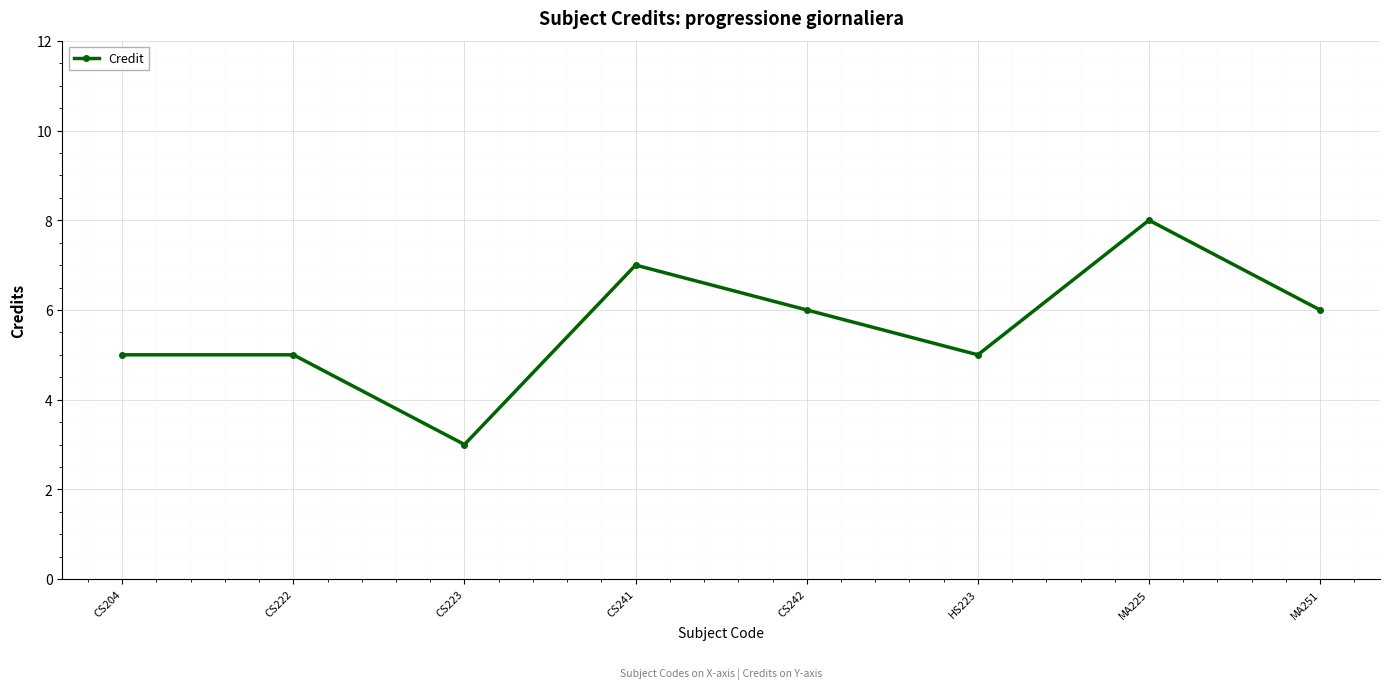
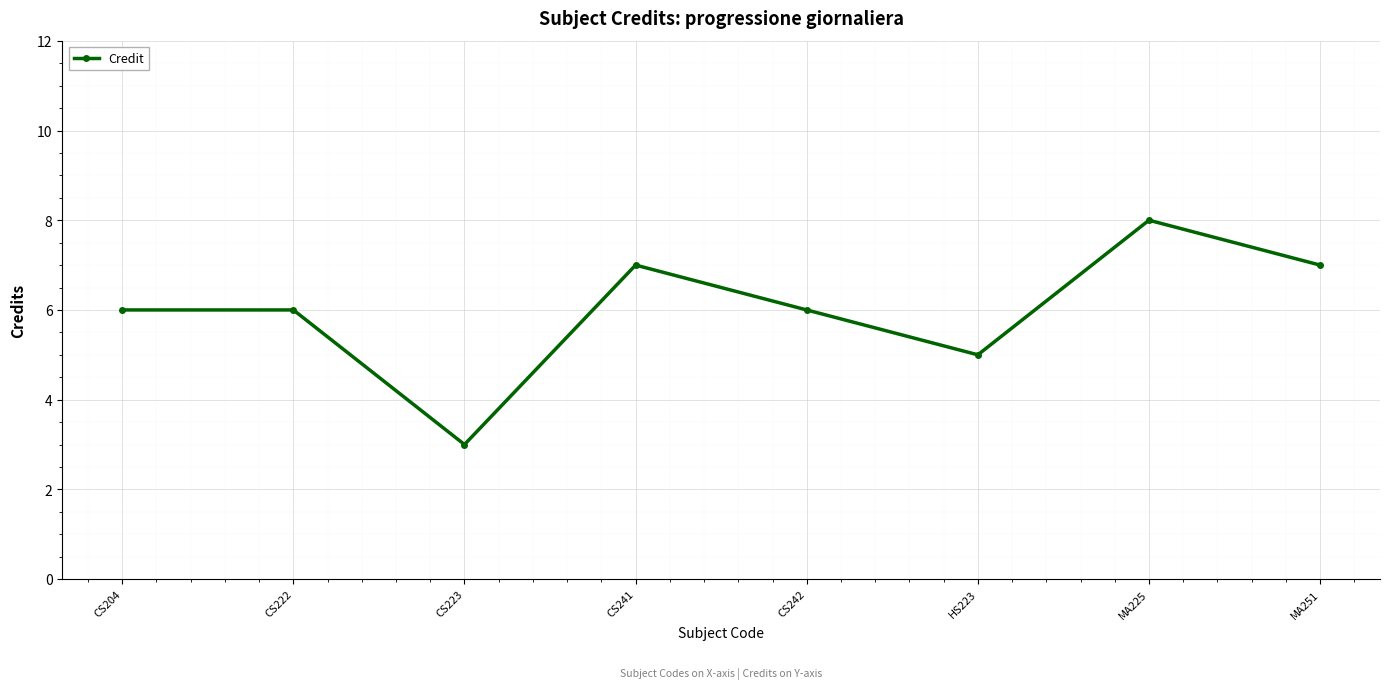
  {
-   "CS204": 5,
-   "CS222": 5,
+   "CS204": 6,
+   "CS222": 6,
    "CS223": 3,
    "CS241": 7,
    "CS242": 6,
    "HS223": 5,
    "MA225": 8,
-   "MA251": 6
+   "MA251": 7
  }
